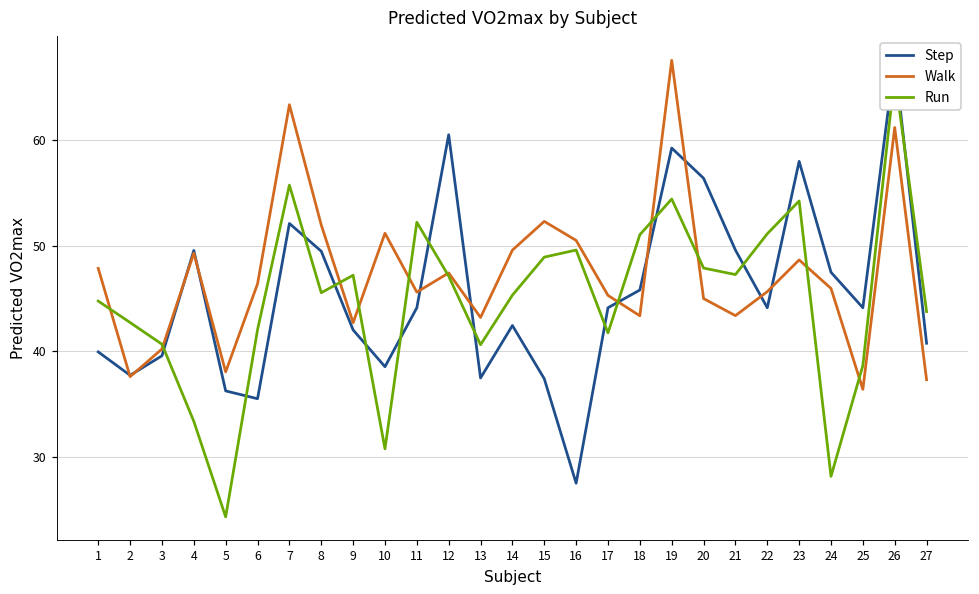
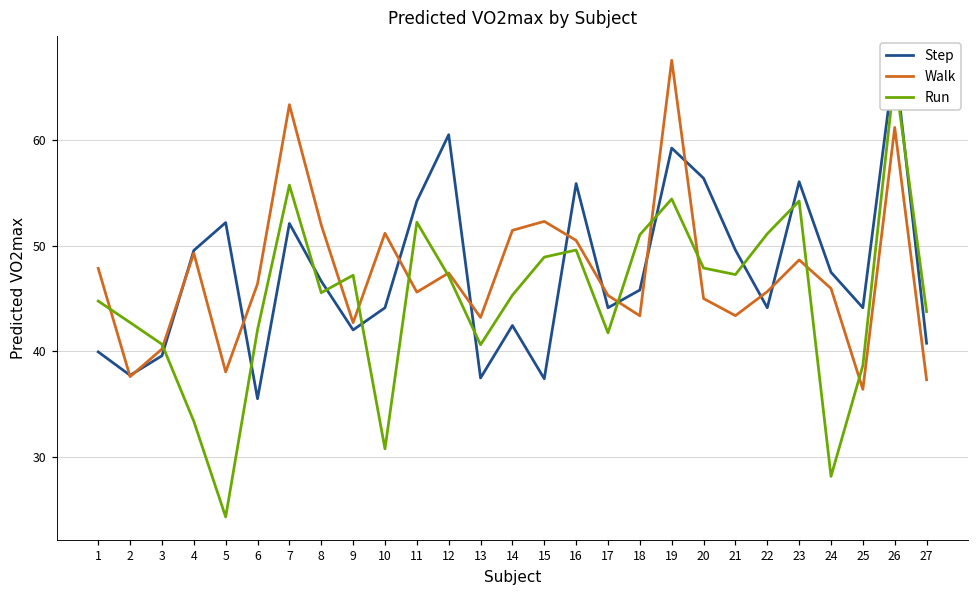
  {
    "Step": {
      "1": 40,
      "3": 40,
-     "5": 36,
+     "5": 52,
      "6": 36,
      "7": 52,
-     "8": 49,
+     "8": 47,
      "9": 42,
-     "10": 39,
-     "11": 44,
+     "10": 44,
+     "11": 54,
      "12": 61,
      "13": 37,
      "14": 42,
      "15": 37,
-     "16": 28,
+     "16": 56,
      "17": 44,
      "18": 46,
      "19": 59,
      "20": 56,
      "21": 50,
      "22": 44,
-     "23": 58,
+     "23": 56,
      "24": 47,
      "25": 44,
      "27": 41
    },
    "Walk": {
      "1": 48,
      "3": 40,
      "5": 38,
      "6": 46,
      "7": 63,
      "8": 52,
      "9": 43,
      "10": 51,
      "11": 46,
      "12": 47,
      "13": 43,
-     "14": 50,
+     "14": 51,
      "15": 52,
      "16": 51,
      "17": 45,
      "18": 43,
      "19": 68,
      "20": 45,
      "21": 43,
      "22": 46,
      "23": 49,
      "24": 46,
      "25": 36,
      "26": 61,
      "27": 37
    },
    "Run": {
      "1": 45,
      "2": 43,
      "3": 41,
      "4": 33,
      "5": 24,
      "6": 42,
      "7": 56,
      "8": 46,
      "9": 47,
      "10": 31,
      "11": 52,
      "12": 47,
      "13": 41,
      "14": 45,
      "15": 49,
      "16": 50,
      "17": 42,
      "18": 51,
      "19": 54,
      "20": 48,
      "21": 47,
      "22": 51,
      "23": 54,
      "24": 28,
      "25": 39,
      "27": 44
    }
  }
